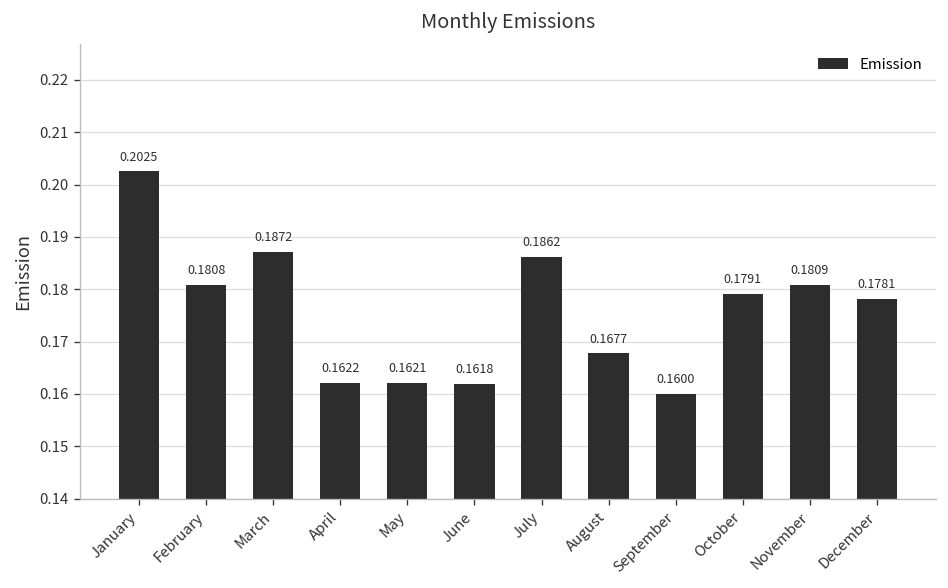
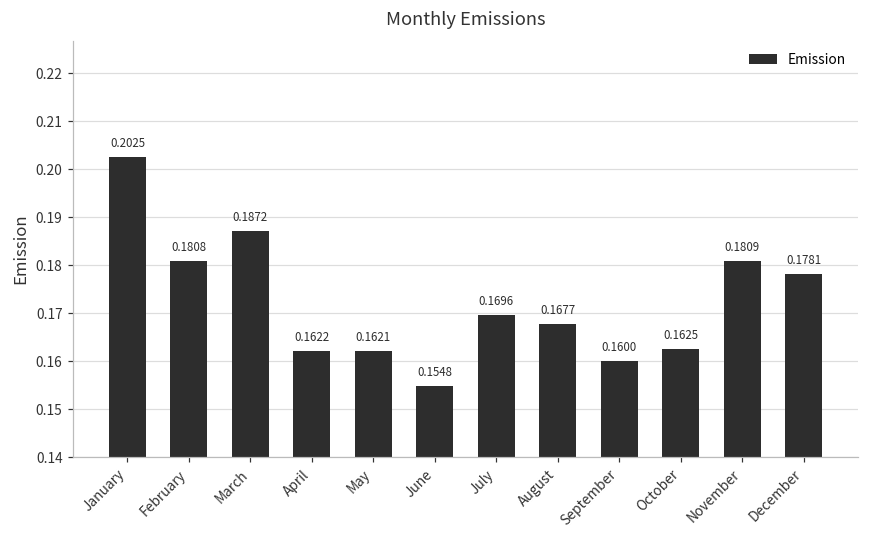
  {
    "January": 0.2025,
    "February": 0.1808,
    "March": 0.1872,
    "April": 0.1622,
    "May": 0.1621,
-   "June": 0.1618,
-   "July": 0.1862,
+   "June": 0.1548,
+   "July": 0.1696,
    "August": 0.1677,
    "September": 0.1600,
-   "October": 0.1791,
+   "October": 0.1625,
    "November": 0.1809,
    "December": 0.1781
  }
